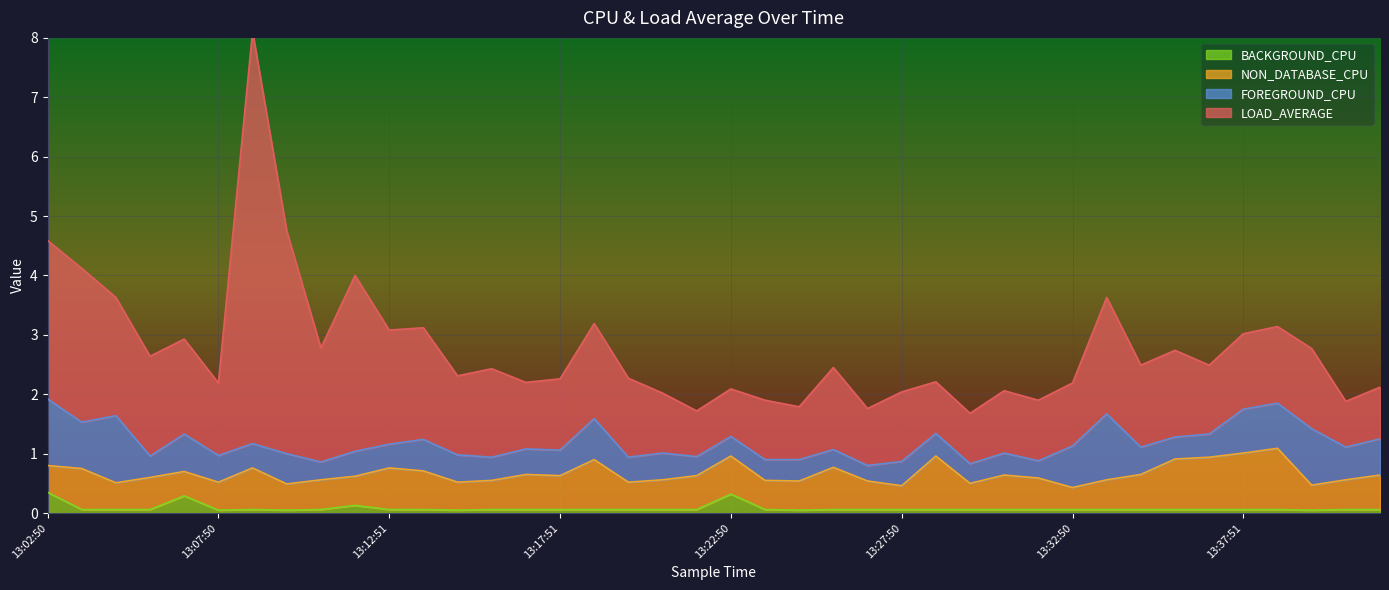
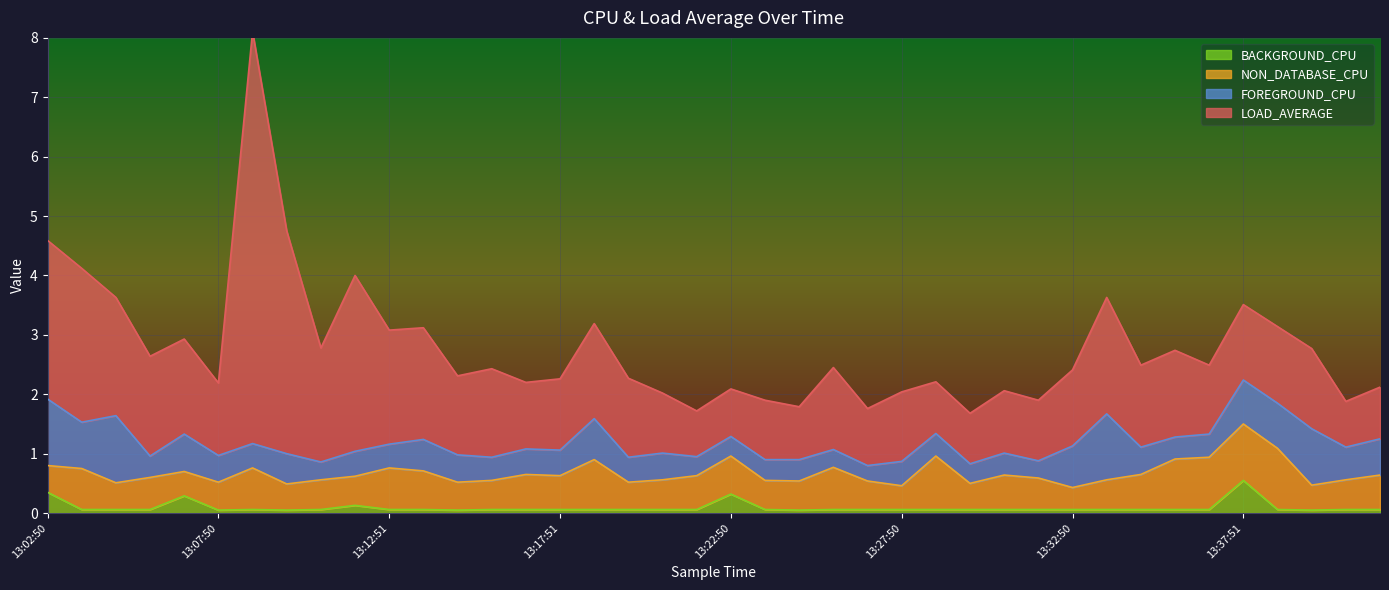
  {
    "BACKGROUND_CPU": {
      "13:02:50": 0.4,
      "13:07:50": 0.1,
      "13:12:51": 0.1,
      "13:17:51": 0.1,
      "13:22:50": 0.3,
      "13:27:50": 0.1,
      "13:32:50": 0.1,
-     "13:37:51": 0.1
+     "13:37:51": 0.6
    },
    "NON_DATABASE_CPU": {
      "13:02:50": 0.5,
      "13:07:50": 0.5,
      "13:12:51": 0.7,
      "13:17:51": 0.6,
      "13:22:50": 0.6,
      "13:27:50": 0.4,
      "13:32:50": 0.4,
      "13:37:51": 1.0
    },
    "FOREGROUND_CPU": {
      "13:02:50": 1.1,
      "13:07:50": 0.4,
      "13:12:51": 0.4,
      "13:17:51": 0.4,
      "13:22:50": 0.3,
      "13:27:50": 0.4,
      "13:32:50": 0.7,
      "13:37:51": 0.7
    },
    "LOAD_AVERAGE": {
      "13:02:50": 2.7,
      "13:07:50": 1.2,
      "13:12:51": 1.9,
      "13:17:51": 1.2,
      "13:22:50": 0.8,
      "13:27:50": 1.2,
-     "13:32:50": 1.1,
+     "13:32:50": 1.3,
      "13:37:51": 1.3
    }
  }
